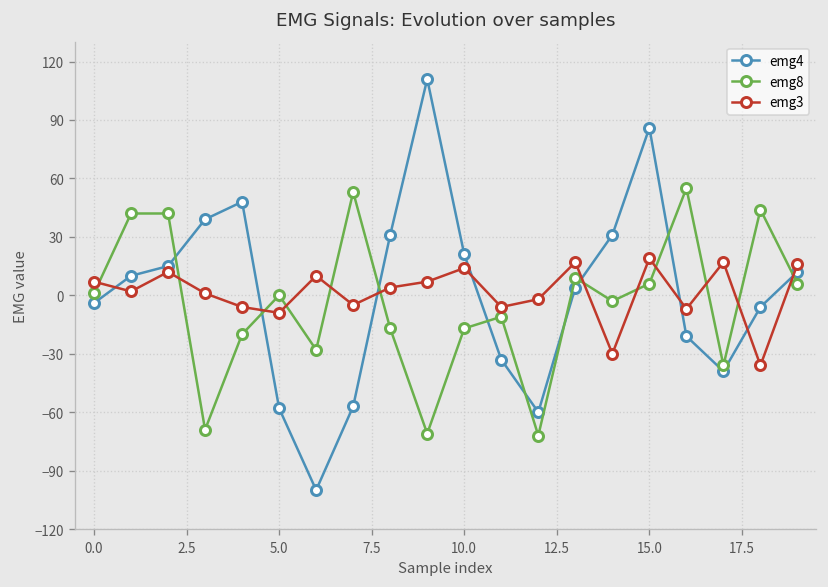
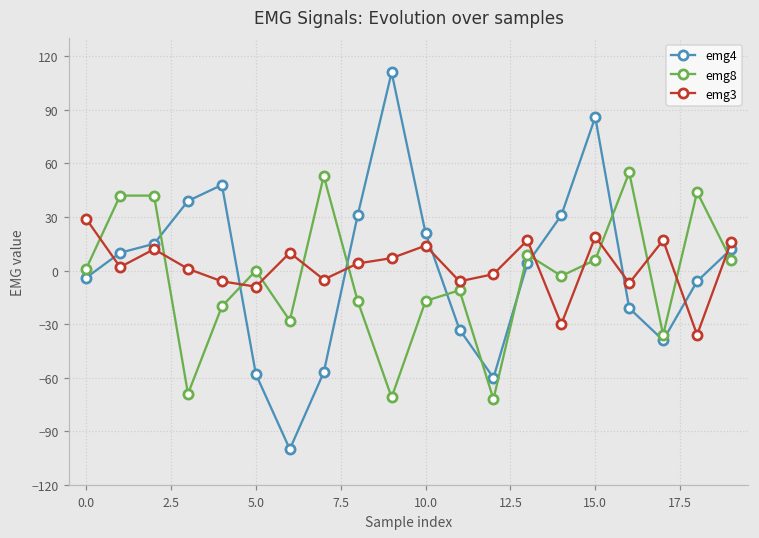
  {
    "emg4": {
      "0.0": -4,
      "5.0": -58,
      "10.0": 21,
      "15.0": 86
    },
    "emg8": {
      "0.0": 1,
      "5.0": 0,
      "10.0": -17,
      "15.0": 6
    },
    "emg3": {
-     "0.0": 7,
+     "0.0": 29,
      "5.0": -9,
      "10.0": 14,
      "15.0": 19
    }
  }
